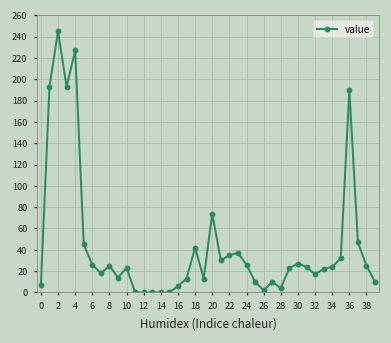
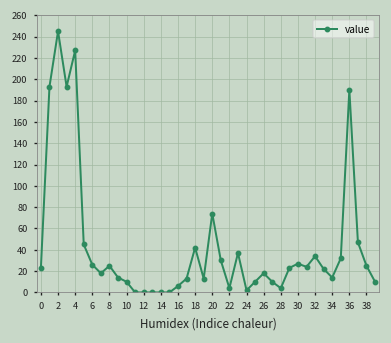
  {
-   "0": 10,
+   "0": 20,
    "2": 250,
    "4": 230,
    "6": 30,
    "8": 30,
-   "10": 20,
+   "10": 10,
    "12": 0,
    "14": 0,
    "16": 10,
    "18": 40,
    "20": 70,
-   "22": 40,
-   "24": 30,
-   "26": 0,
+   "22": 0,
+   "24": 0,
+   "26": 20,
    "28": 0,
    "30": 30,
-   "32": 20,
-   "34": 20,
+   "32": 30,
+   "34": 10,
    "36": 190,
    "38": 30
  }
